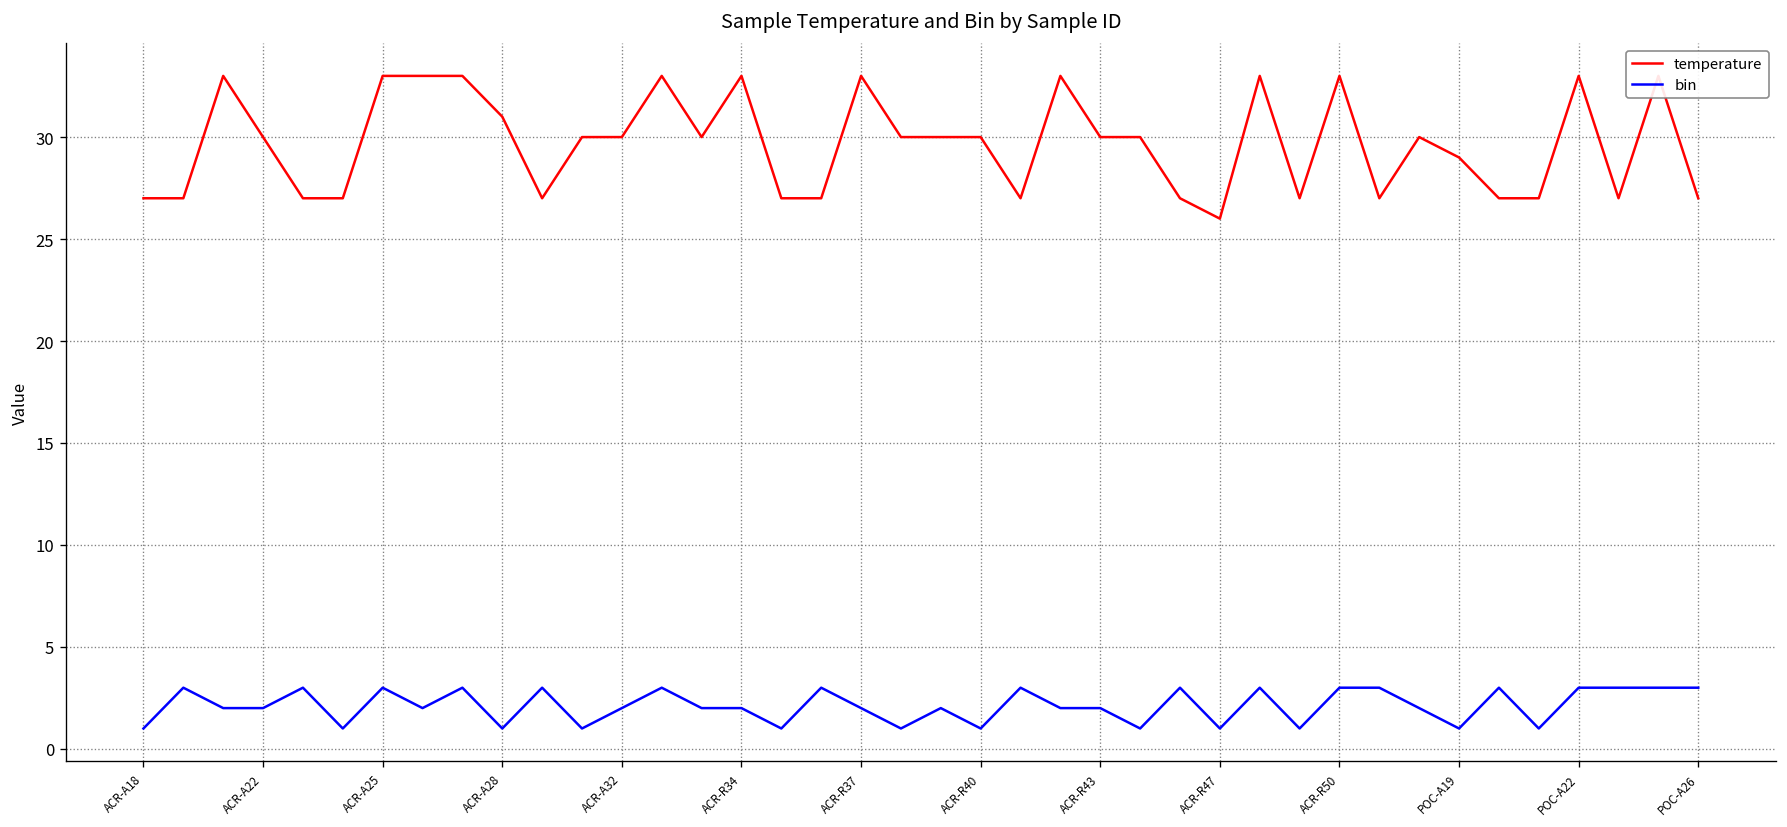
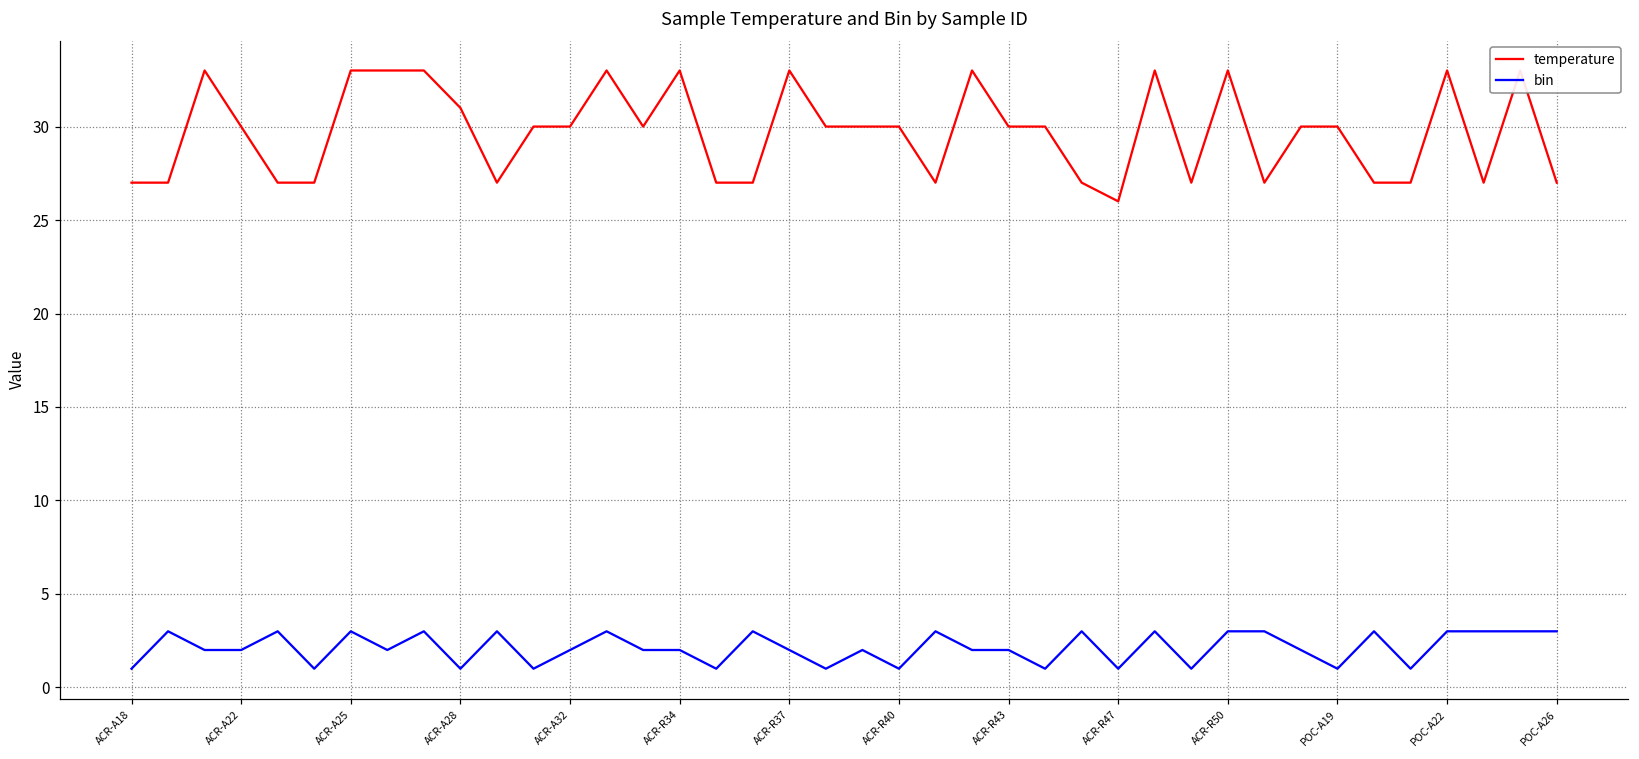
  {
    "temperature": {
      "ACR-A18": 27,
      "ACR-A22": 30,
      "ACR-A25": 33,
      "ACR-A28": 31,
      "ACR-A32": 30,
      "ACR-R34": 33,
      "ACR-R37": 33,
      "ACR-R40": 30,
      "ACR-R43": 30,
      "ACR-R47": 26,
      "ACR-R50": 33,
-     "POC-A19": 29,
+     "POC-A19": 30,
      "POC-A22": 33,
      "POC-A26": 27
    },
    "bin": {
      "ACR-A18": 1,
      "ACR-A22": 2,
      "ACR-A25": 3,
      "ACR-A28": 1,
      "ACR-A32": 2,
      "ACR-R34": 2,
      "ACR-R37": 2,
      "ACR-R40": 1,
      "ACR-R43": 2,
      "ACR-R47": 1,
      "ACR-R50": 3,
      "POC-A19": 1,
      "POC-A22": 3,
      "POC-A26": 3
    }
  }
